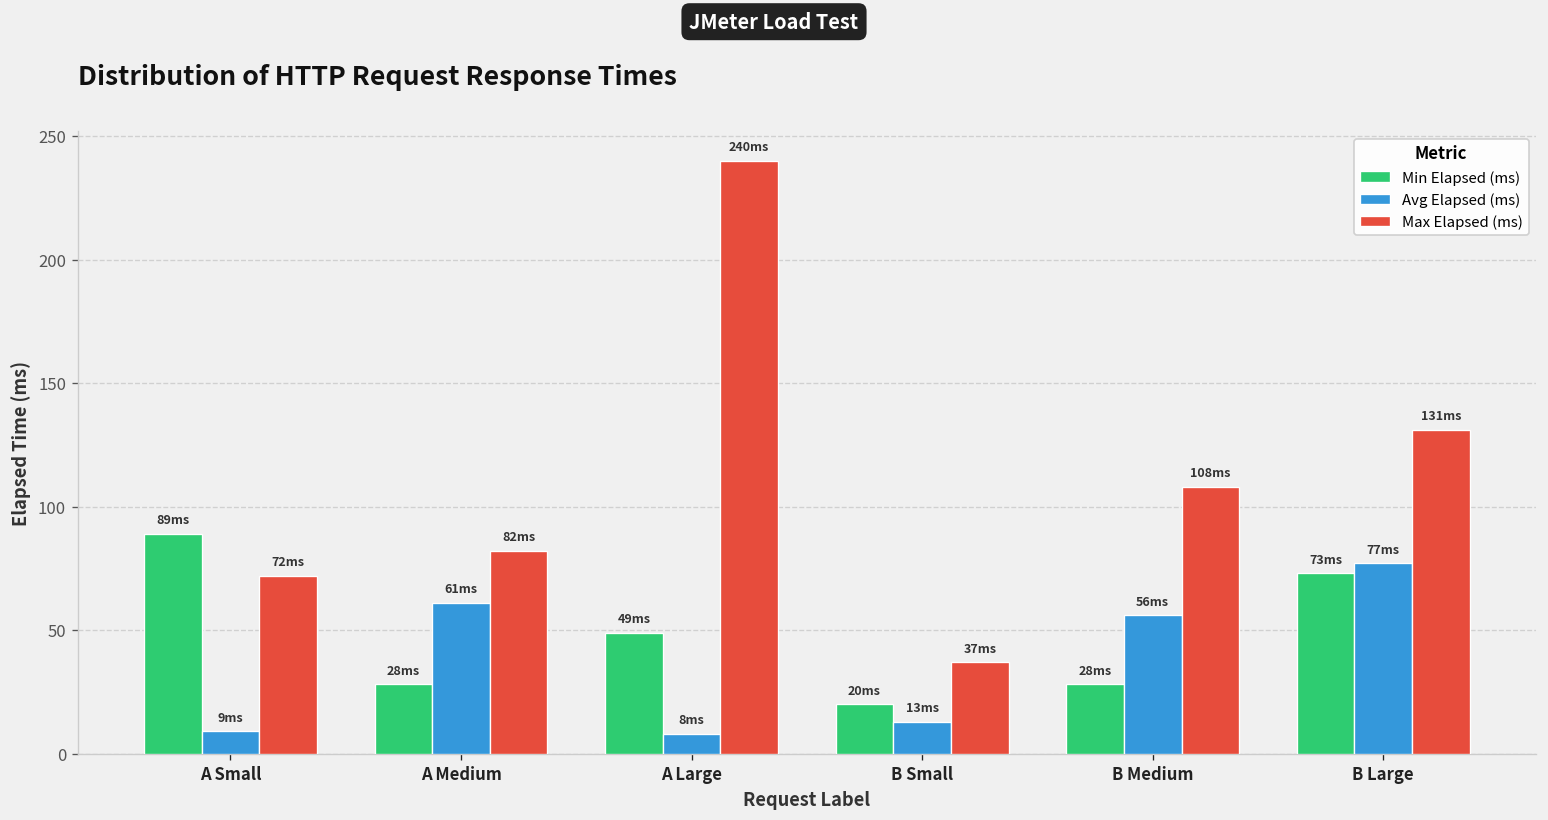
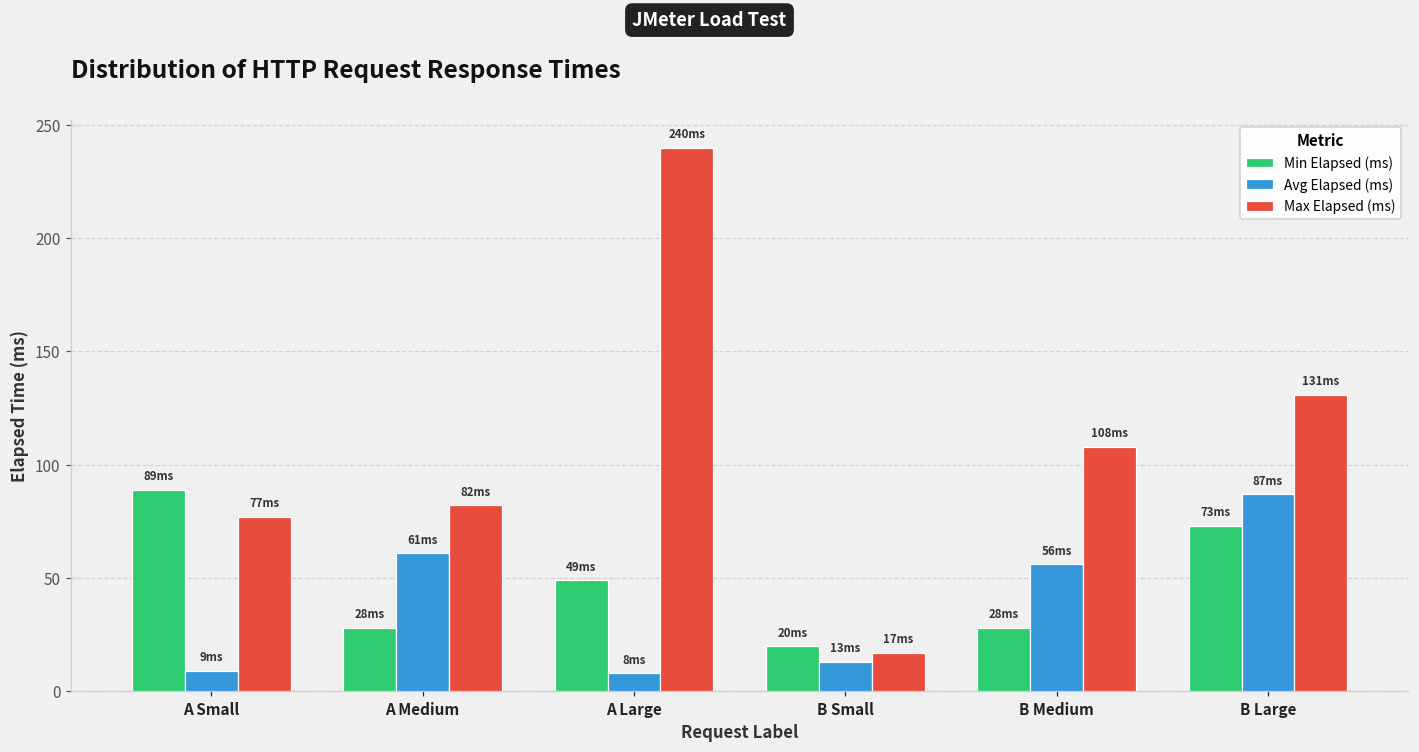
  {
    "Min Elapsed (ms)": {
      "A Small": 89,
      "A Medium": 28,
      "A Large": 49,
      "B Small": 20,
      "B Medium": 28,
      "B Large": 73
    },
    "Avg Elapsed (ms)": {
      "A Small": 9,
      "A Medium": 61,
      "A Large": 8,
      "B Small": 13,
      "B Medium": 56,
-     "B Large": 77
+     "B Large": 87
    },
    "Max Elapsed (ms)": {
-     "A Small": 72,
+     "A Small": 77,
      "A Medium": 82,
      "A Large": 240,
-     "B Small": 37,
+     "B Small": 17,
      "B Medium": 108,
      "B Large": 131
    }
  }
